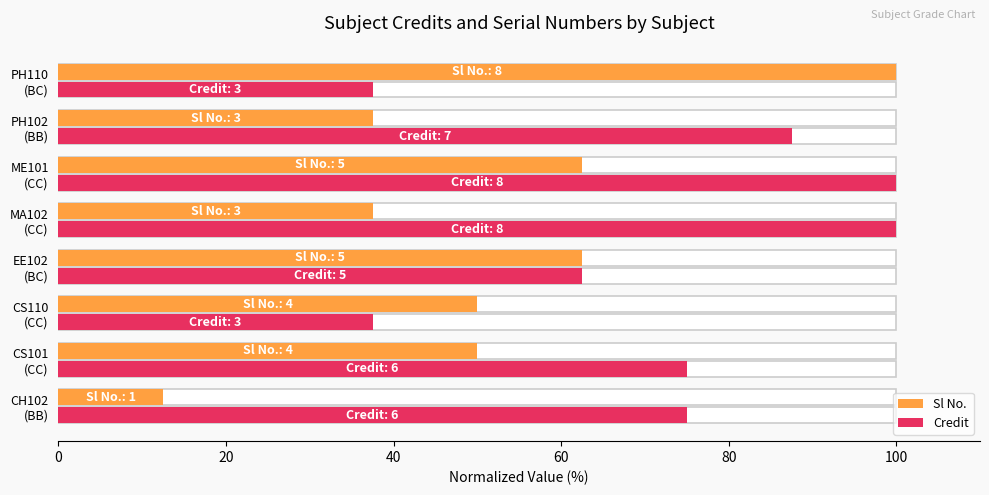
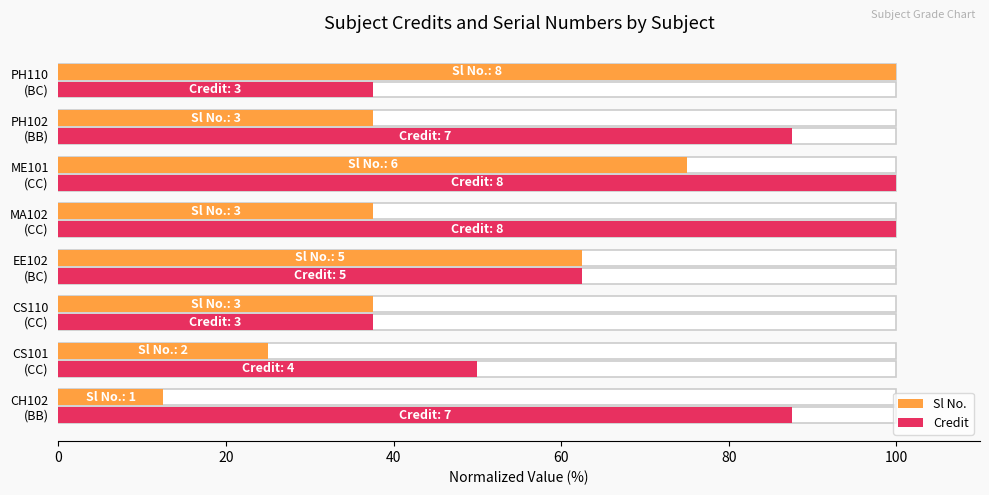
  {
    "Sl No.": {
-     "ME101 (CC)": 5,
-     "CS110 (CC)": 4,
-     "CS101 (CC)": 4
+     "ME101 (CC)": 6,
+     "CS110 (CC)": 3,
+     "CS101 (CC)": 2
    },
    "Credit": {
-     "CS101 (CC)": 6,
-     "CH102 (BB)": 6
+     "CS101 (CC)": 4,
+     "CH102 (BB)": 7
    }
  }
